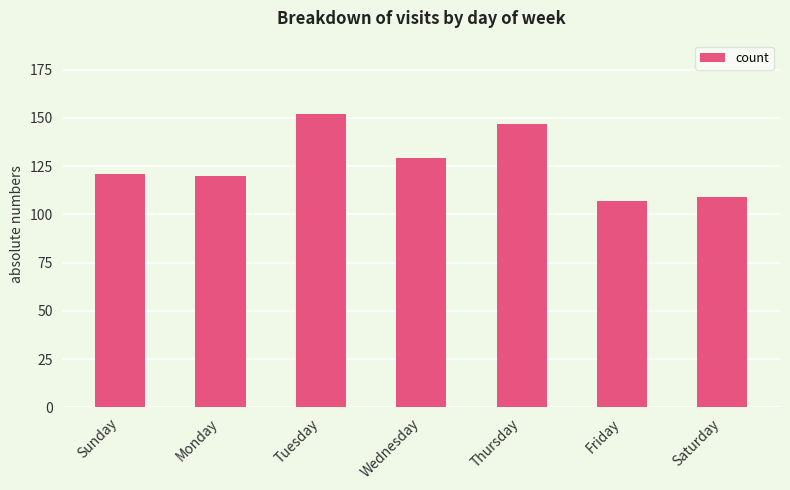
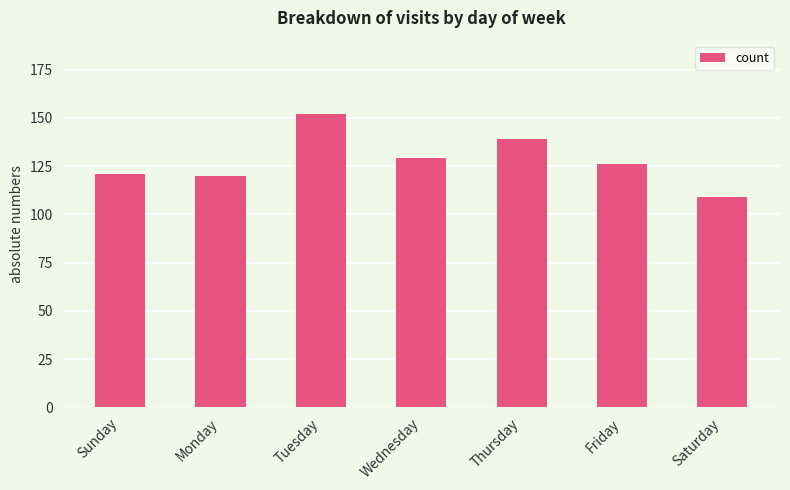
  {
    "Sunday": 121,
    "Monday": 120,
    "Tuesday": 152,
    "Wednesday": 129,
-   "Thursday": 147,
-   "Friday": 107,
+   "Thursday": 139,
+   "Friday": 126,
    "Saturday": 109
  }
